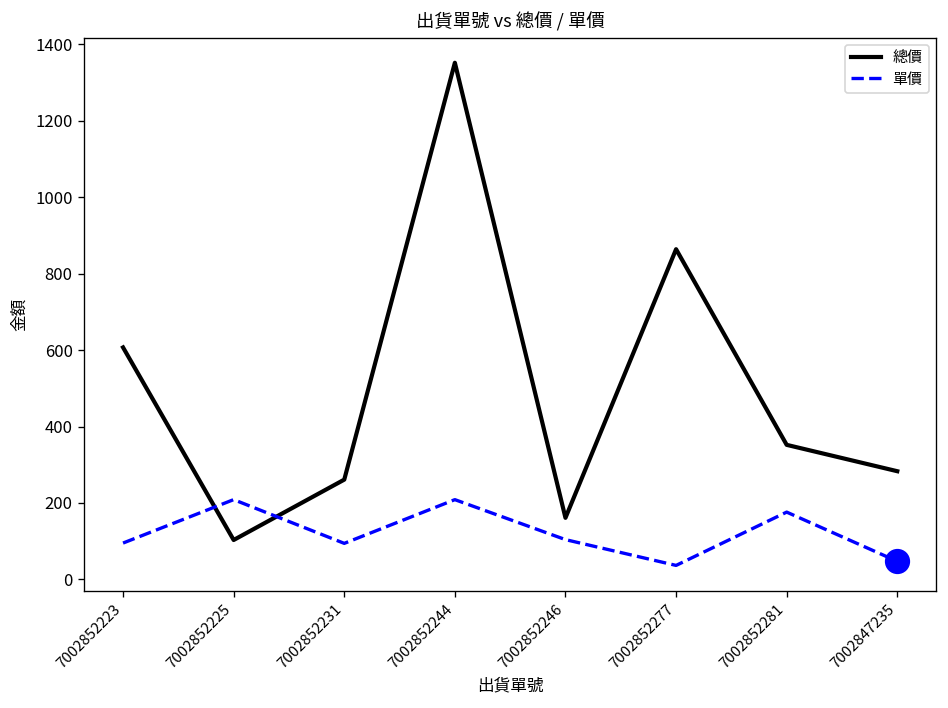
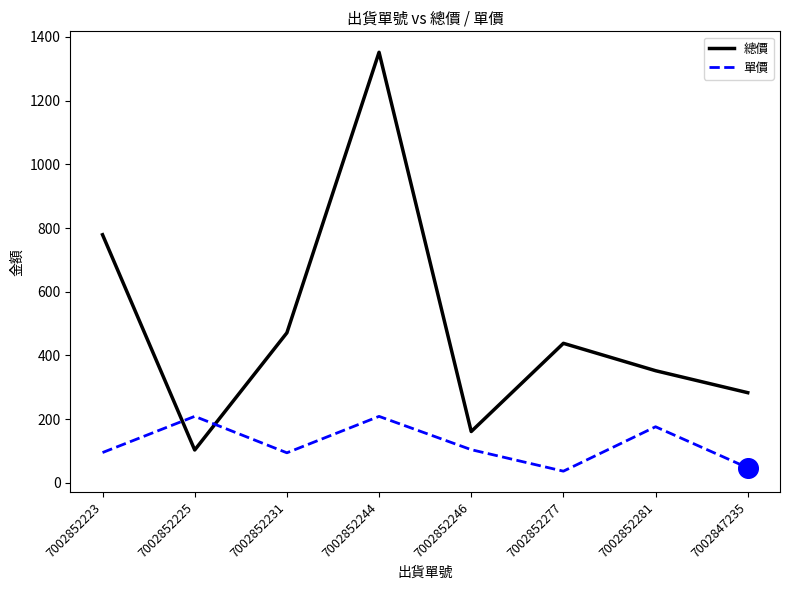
  {
    "總價": {
-     "7002852223": 610,
+     "7002852223": 780,
      "7002852225": 100,
-     "7002852231": 260,
+     "7002852231": 470,
      "7002852244": 1350,
      "7002852246": 160,
-     "7002852277": 860,
+     "7002852277": 440,
      "7002852281": 350,
      "7002847235": 280
    }
  }
